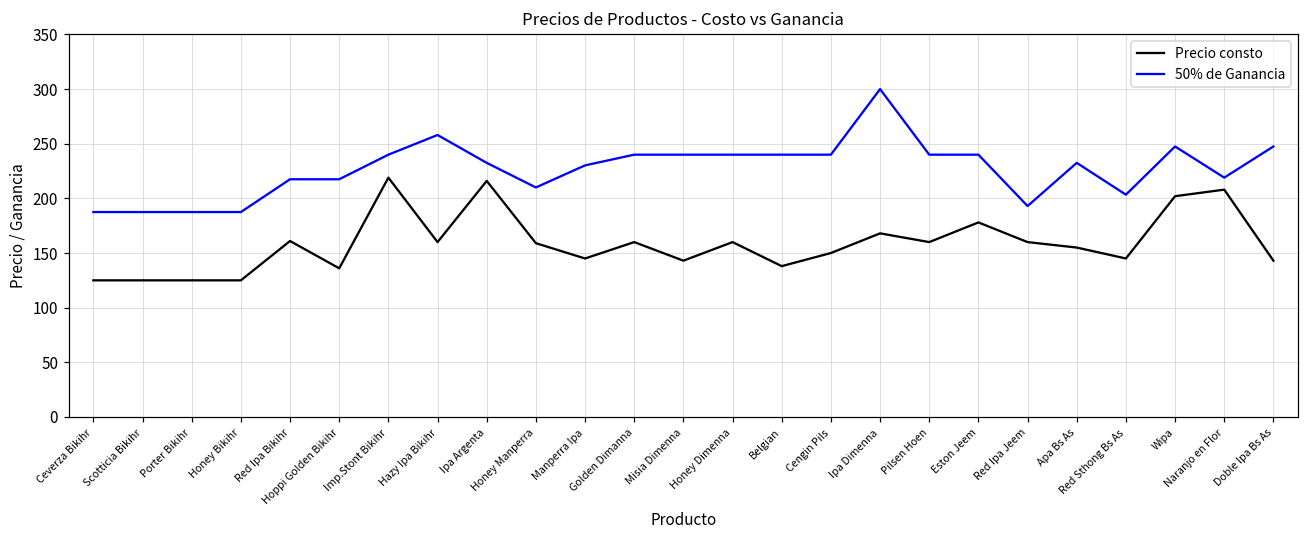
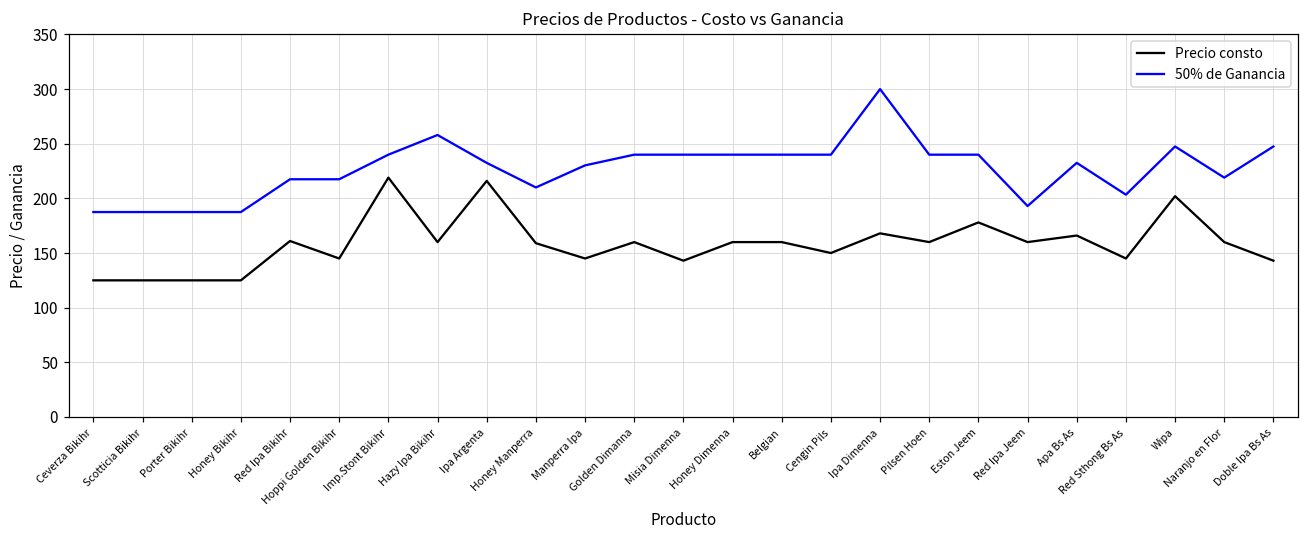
  {
    "Precio consto": {
      "Ceverza Bikihr": 130,
      "Scotticia Bikihr": 130,
      "Porter Bikihr": 130,
      "Honey Bikihr": 130,
      "Red Ipa Bikihr": 160,
-     "Hoppi Golden Bikihr": 140,
+     "Hoppi Golden Bikihr": 150,
      "Imp.Stont Bikihr": 220,
      "Hazy Ipa Bikihr": 160,
      "Ipa Argenta": 220,
      "Honey Manperra": 160,
      "Manperra Ipa": 150,
      "Golden Dimanna": 160,
      "Misia Dimenna": 140,
      "Honey Dimenna": 160,
-     "Belgian": 140,
+     "Belgian": 160,
      "Cengin Pils": 150,
      "Ipa Dimenna": 170,
      "Pilsen Hoen": 160,
      "Eston Jeem": 180,
      "Red Ipa Jeem": 160,
-     "Apa Bs As": 160,
+     "Apa Bs As": 170,
      "Red Sthong Bs As": 150,
      "Wipa": 200,
-     "Naranjo en Flor": 210,
+     "Naranjo en Flor": 160,
      "Doble Ipa Bs As": 140
    },
    "50% de Ganancia": {
      "Ceverza Bikihr": 190,
      "Scotticia Bikihr": 190,
      "Porter Bikihr": 190,
      "Honey Bikihr": 190,
      "Red Ipa Bikihr": 220,
      "Hoppi Golden Bikihr": 220,
      "Imp.Stont Bikihr": 240,
      "Hazy Ipa Bikihr": 260,
      "Ipa Argenta": 230,
      "Honey Manperra": 210,
      "Manperra Ipa": 230,
      "Golden Dimanna": 240,
      "Misia Dimenna": 240,
      "Honey Dimenna": 240,
      "Belgian": 240,
      "Cengin Pils": 240,
      "Ipa Dimenna": 300,
      "Pilsen Hoen": 240,
      "Eston Jeem": 240,
      "Red Ipa Jeem": 190,
      "Apa Bs As": 230,
      "Red Sthong Bs As": 200,
      "Wipa": 250,
      "Naranjo en Flor": 220,
      "Doble Ipa Bs As": 250
    }
  }
